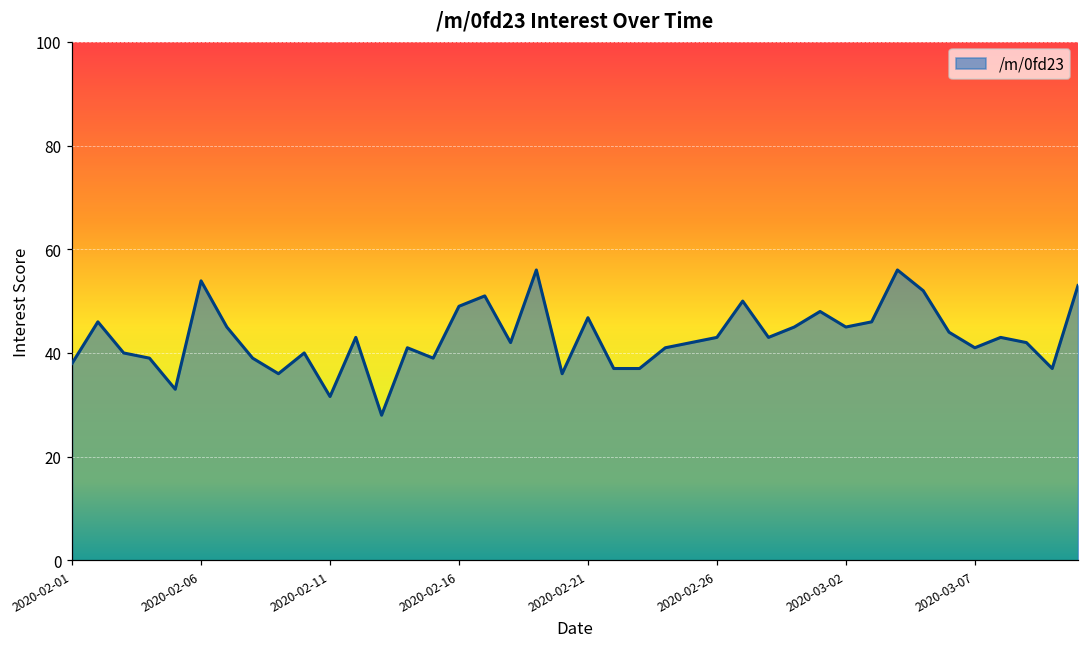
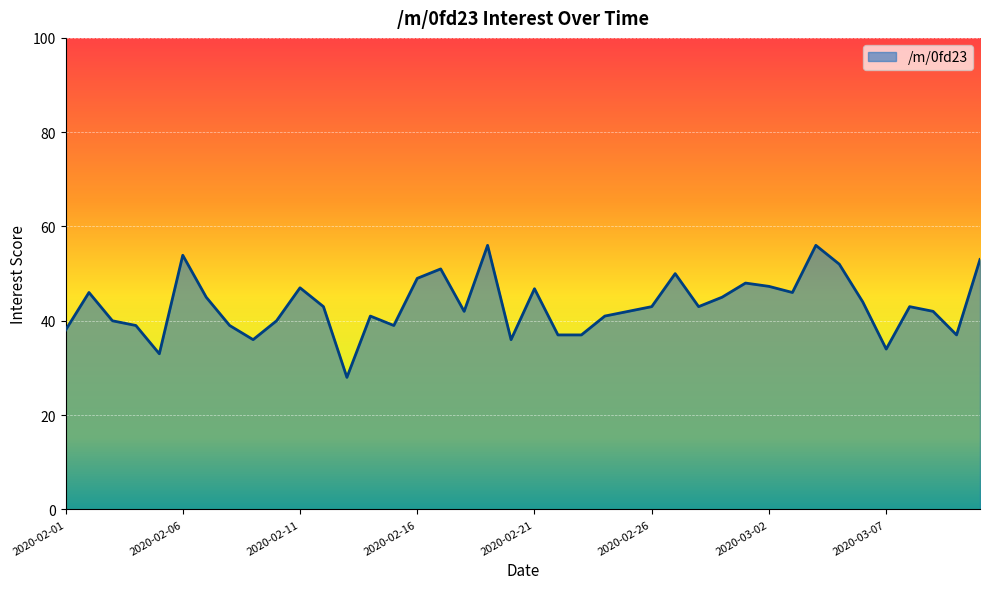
  {
    "2020-02-01": 38,
    "2020-02-06": 54,
-   "2020-02-11": 32,
+   "2020-02-11": 47,
    "2020-02-16": 49,
    "2020-02-21": 47,
    "2020-02-26": 43,
-   "2020-03-02": 45,
-   "2020-03-07": 41
+   "2020-03-02": 47,
+   "2020-03-07": 34
  }
